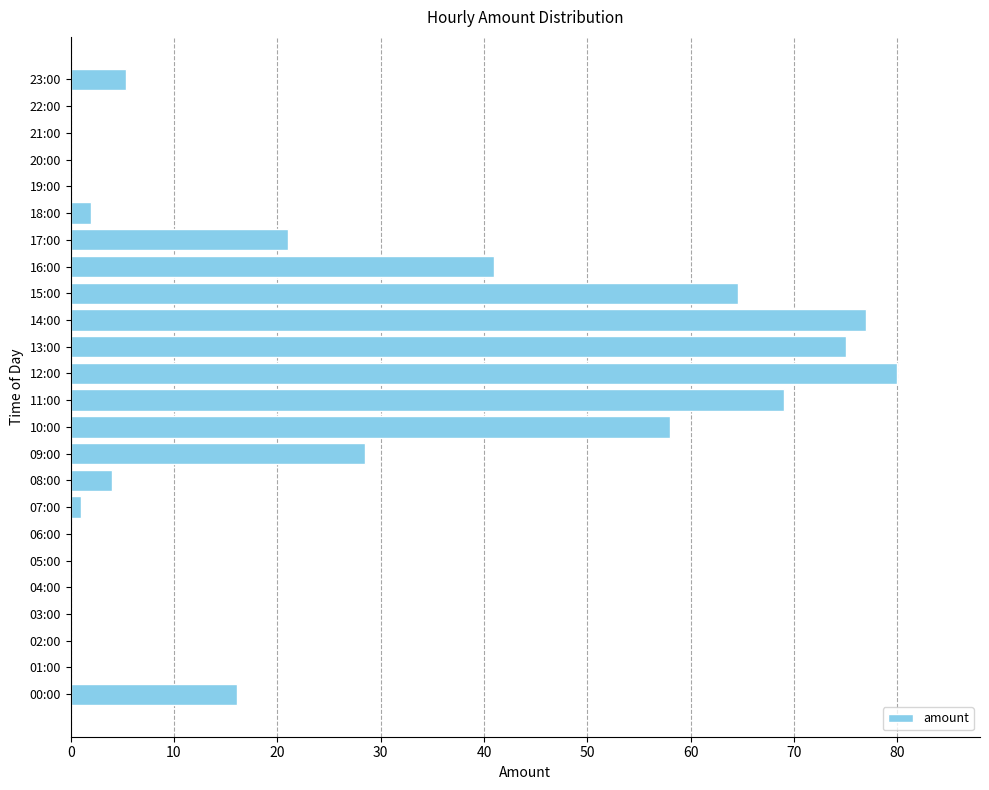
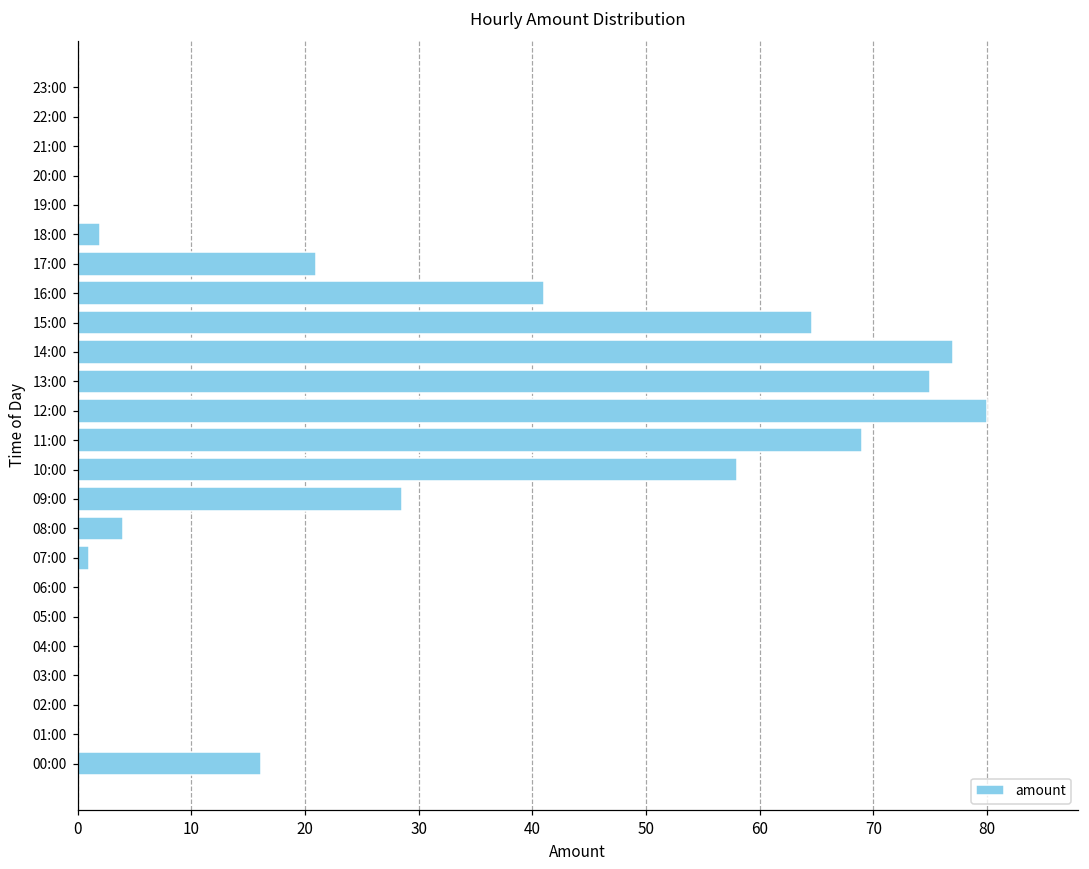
  {
-   "23:00": 5.4,
+   "23:00": 0.0,
    "22:00": 0.0,
    "21:00": 0.0,
    "20:00": 0.0,
    "19:00": 0.0,
    "18:00": 2.0,
    "17:00": 21.0,
    "16:00": 41.0,
    "15:00": 64.6,
    "14:00": 77.0,
    "13:00": 75.0,
    "12:00": 80.0,
    "11:00": 69.0,
    "10:00": 58.0,
    "09:00": 28.5,
    "08:00": 4.0,
    "07:00": 1.0,
    "06:00": 0.0,
    "05:00": 0.0,
    "04:00": 0.0,
    "03:00": 0.0,
    "02:00": 0.0,
    "01:00": 0.0,
    "00:00": 16.1
  }
